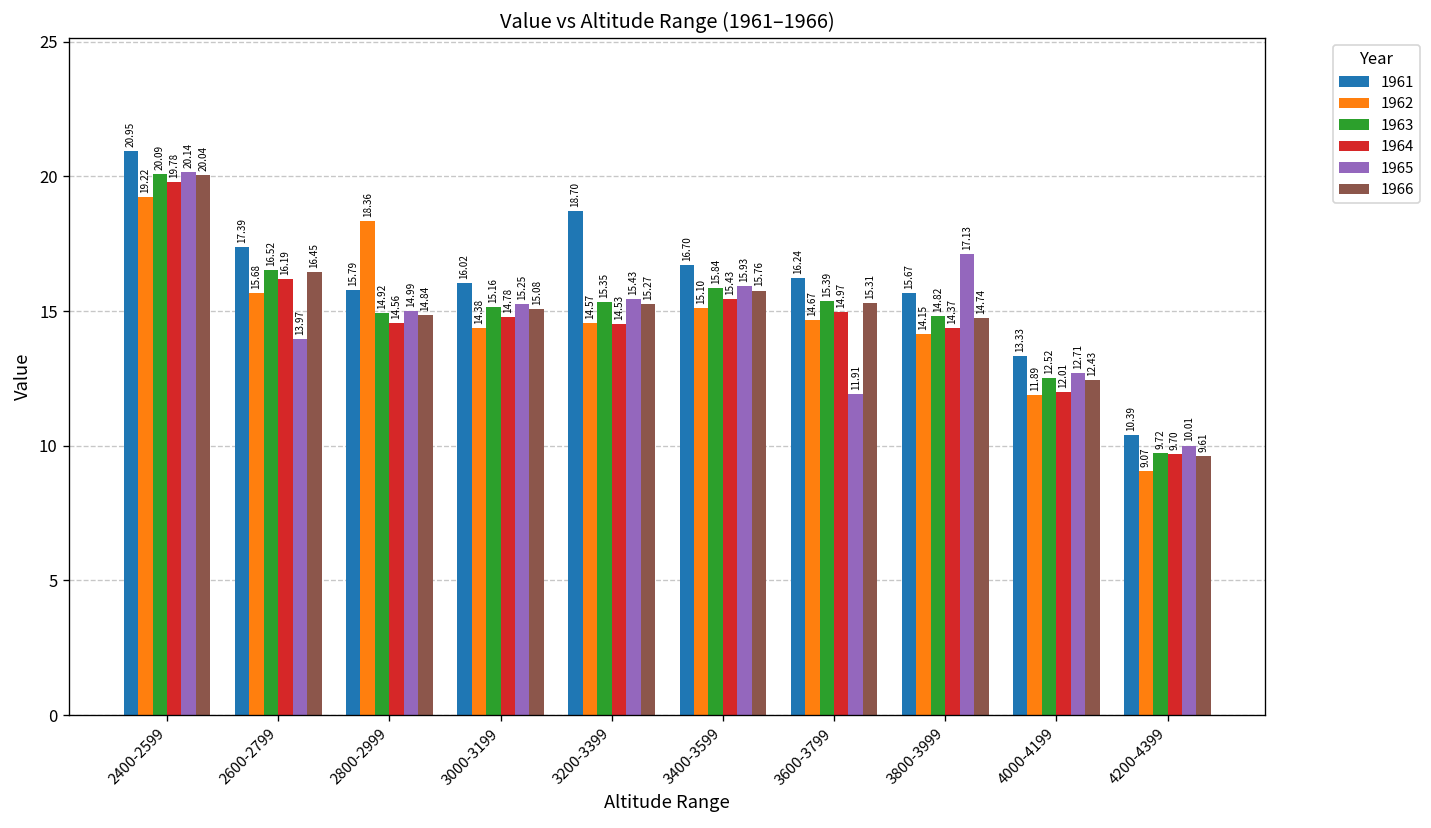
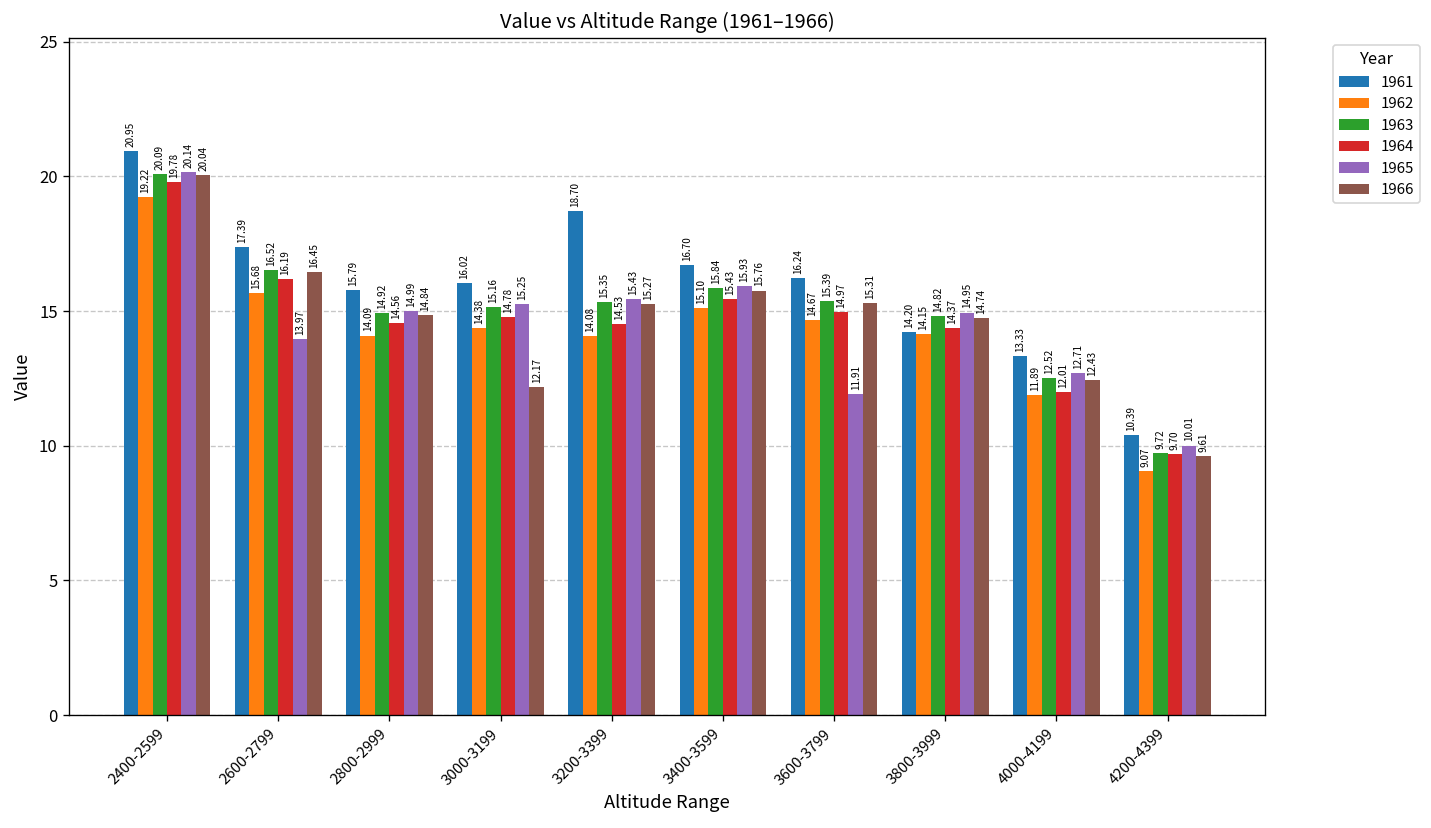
  {
    "1961": {
      "2400-2599": 20.95,
      "2600-2799": 17.39,
      "2800-2999": 15.79,
      "3000-3199": 16.02,
      "3200-3399": 18.70,
      "3400-3599": 16.70,
      "3600-3799": 16.24,
-     "3800-3999": 15.67,
+     "3800-3999": 14.20,
      "4000-4199": 13.33,
      "4200-4399": 10.39
    },
    "1962": {
      "2400-2599": 19.22,
      "2600-2799": 15.68,
-     "2800-2999": 18.36,
+     "2800-2999": 14.09,
      "3000-3199": 14.38,
-     "3200-3399": 14.57,
+     "3200-3399": 14.08,
      "3400-3599": 15.10,
      "3600-3799": 14.67,
      "3800-3999": 14.15,
      "4000-4199": 11.89,
      "4200-4399": 9.07
    },
    "1963": {
      "2400-2599": 20.09,
      "2600-2799": 16.52,
      "2800-2999": 14.92,
      "3000-3199": 15.16,
      "3200-3399": 15.35,
      "3400-3599": 15.84,
      "3600-3799": 15.39,
      "3800-3999": 14.82,
      "4000-4199": 12.52,
      "4200-4399": 9.72
    },
    "1964": {
      "2400-2599": 19.78,
      "2600-2799": 16.19,
      "2800-2999": 14.56,
      "3000-3199": 14.78,
      "3200-3399": 14.53,
      "3400-3599": 15.43,
      "3600-3799": 14.97,
      "3800-3999": 14.37,
      "4000-4199": 12.01,
      "4200-4399": 9.70
    },
    "1965": {
      "2400-2599": 20.14,
      "2600-2799": 13.97,
      "2800-2999": 14.99,
      "3000-3199": 15.25,
      "3200-3399": 15.43,
      "3400-3599": 15.93,
      "3600-3799": 11.91,
-     "3800-3999": 17.13,
+     "3800-3999": 14.95,
      "4000-4199": 12.71,
      "4200-4399": 10.01
    },
    "1966": {
      "2400-2599": 20.04,
      "2600-2799": 16.45,
      "2800-2999": 14.84,
-     "3000-3199": 15.08,
+     "3000-3199": 12.17,
      "3200-3399": 15.27,
      "3400-3599": 15.76,
      "3600-3799": 15.31,
      "3800-3999": 14.74,
      "4000-4199": 12.43,
      "4200-4399": 9.61
    }
  }
